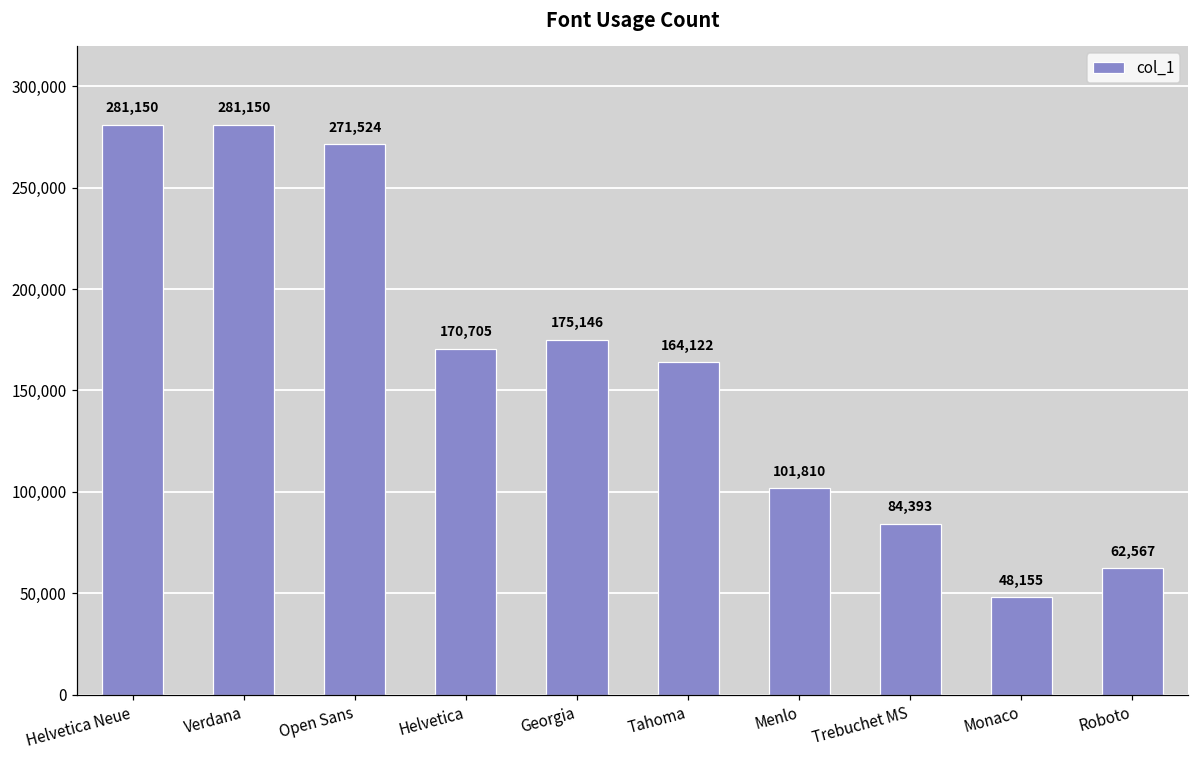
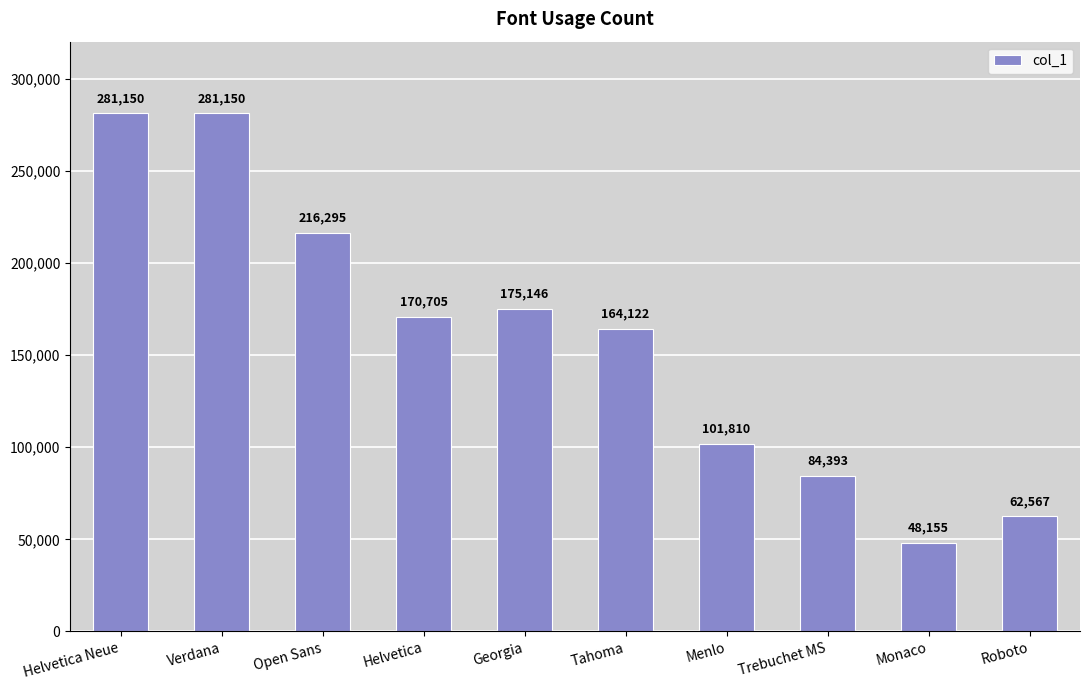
  {
    "Helvetica Neue": "281,150",
    "Verdana": "281,150",
-   "Open Sans": "271,524",
+   "Open Sans": "216,295",
    "Helvetica": "170,705",
    "Georgia": "175,146",
    "Tahoma": "164,122",
    "Menlo": "101,810",
    "Trebuchet MS": "84,393",
    "Monaco": "48,155",
    "Roboto": "62,567"
  }
